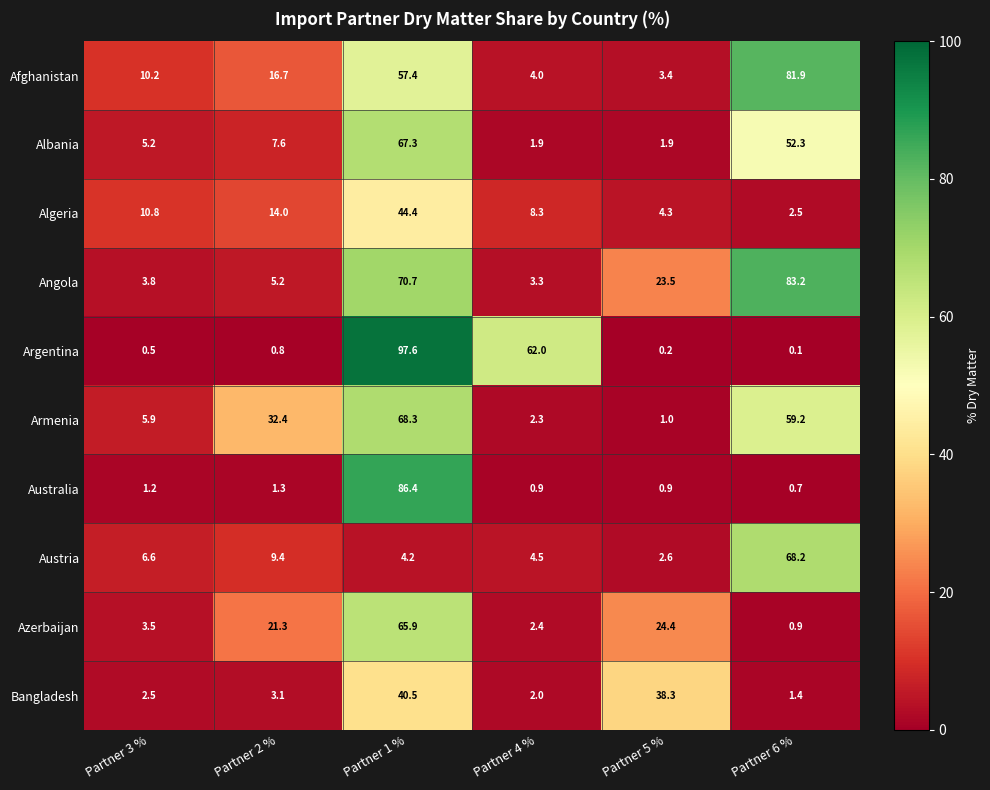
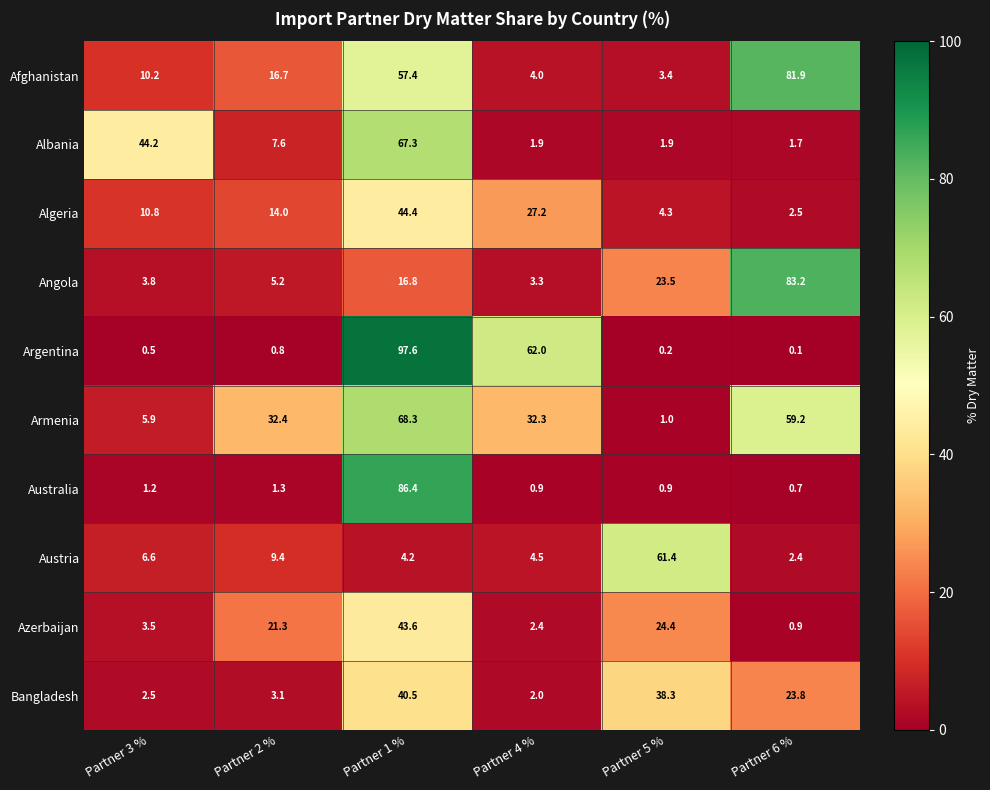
  {
    "Afghanistan": {
      "Partner 3 %": 10.2,
      "Partner 2 %": 16.7,
      "Partner 1 %": 57.4,
      "Partner 4 %": 4.0,
      "Partner 5 %": 3.4,
      "Partner 6 %": 81.9
    },
    "Albania": {
-     "Partner 3 %": 5.2,
+     "Partner 3 %": 44.2,
      "Partner 2 %": 7.6,
      "Partner 1 %": 67.3,
      "Partner 4 %": 1.9,
      "Partner 5 %": 1.9,
-     "Partner 6 %": 52.3
+     "Partner 6 %": 1.7
    },
    "Algeria": {
      "Partner 3 %": 10.8,
      "Partner 2 %": 14.0,
      "Partner 1 %": 44.4,
-     "Partner 4 %": 8.3,
+     "Partner 4 %": 27.2,
      "Partner 5 %": 4.3,
      "Partner 6 %": 2.5
    },
    "Angola": {
      "Partner 3 %": 3.8,
      "Partner 2 %": 5.2,
-     "Partner 1 %": 70.7,
+     "Partner 1 %": 16.8,
      "Partner 4 %": 3.3,
      "Partner 5 %": 23.5,
      "Partner 6 %": 83.2
    },
    "Argentina": {
      "Partner 3 %": 0.5,
      "Partner 2 %": 0.8,
      "Partner 1 %": 97.6,
      "Partner 4 %": 62.0,
      "Partner 5 %": 0.2,
      "Partner 6 %": 0.1
    },
    "Armenia": {
      "Partner 3 %": 5.9,
      "Partner 2 %": 32.4,
      "Partner 1 %": 68.3,
-     "Partner 4 %": 2.3,
+     "Partner 4 %": 32.3,
      "Partner 5 %": 1.0,
      "Partner 6 %": 59.2
    },
    "Australia": {
      "Partner 3 %": 1.2,
      "Partner 2 %": 1.3,
      "Partner 1 %": 86.4,
      "Partner 4 %": 0.9,
      "Partner 5 %": 0.9,
      "Partner 6 %": 0.7
    },
    "Austria": {
      "Partner 3 %": 6.6,
      "Partner 2 %": 9.4,
      "Partner 1 %": 4.2,
      "Partner 4 %": 4.5,
-     "Partner 5 %": 2.6,
-     "Partner 6 %": 68.2
+     "Partner 5 %": 61.4,
+     "Partner 6 %": 2.4
    },
    "Azerbaijan": {
      "Partner 3 %": 3.5,
      "Partner 2 %": 21.3,
-     "Partner 1 %": 65.9,
+     "Partner 1 %": 43.6,
      "Partner 4 %": 2.4,
      "Partner 5 %": 24.4,
      "Partner 6 %": 0.9
    },
    "Bangladesh": {
      "Partner 3 %": 2.5,
      "Partner 2 %": 3.1,
      "Partner 1 %": 40.5,
      "Partner 4 %": 2.0,
      "Partner 5 %": 38.3,
-     "Partner 6 %": 1.4
+     "Partner 6 %": 23.8
    }
  }
